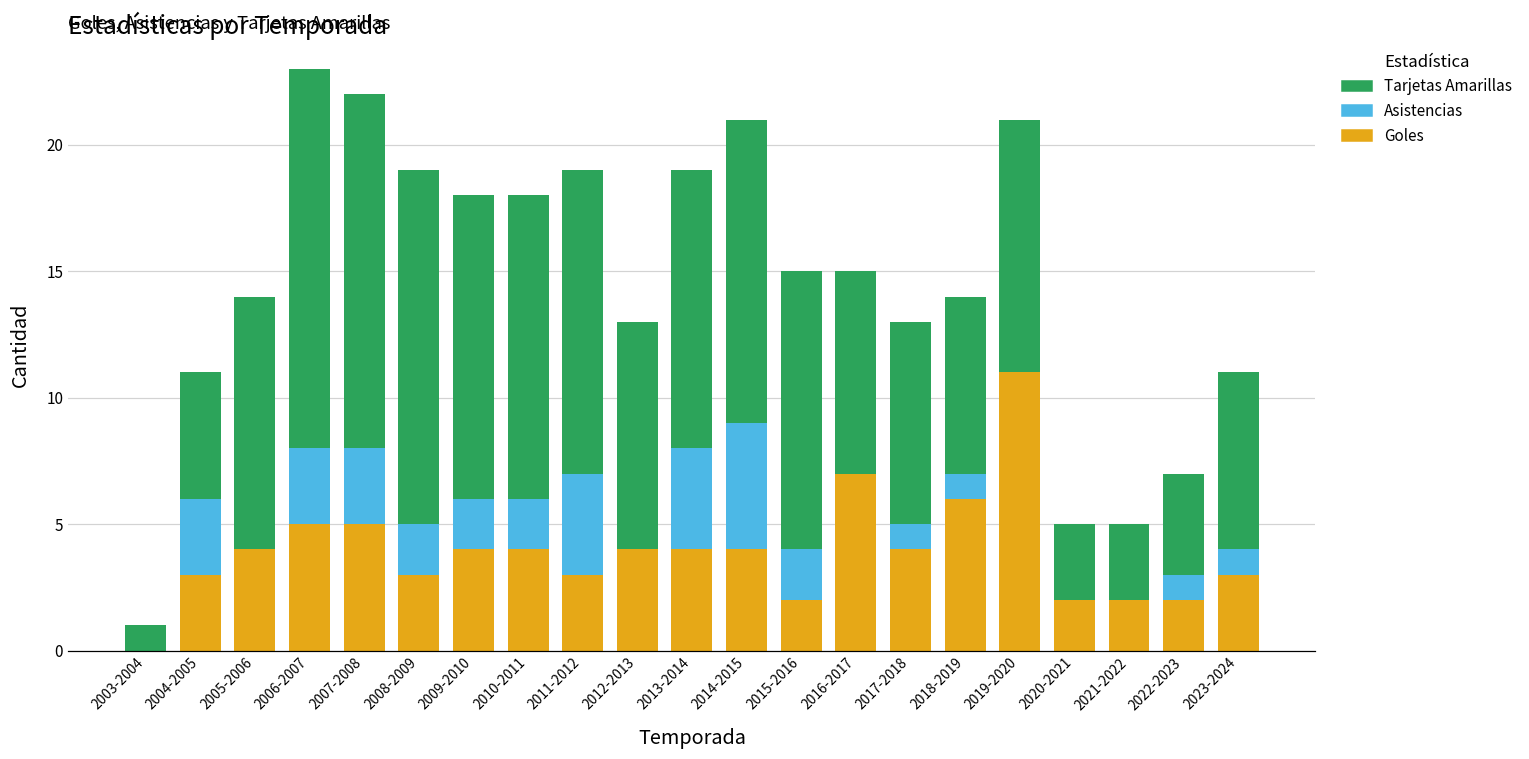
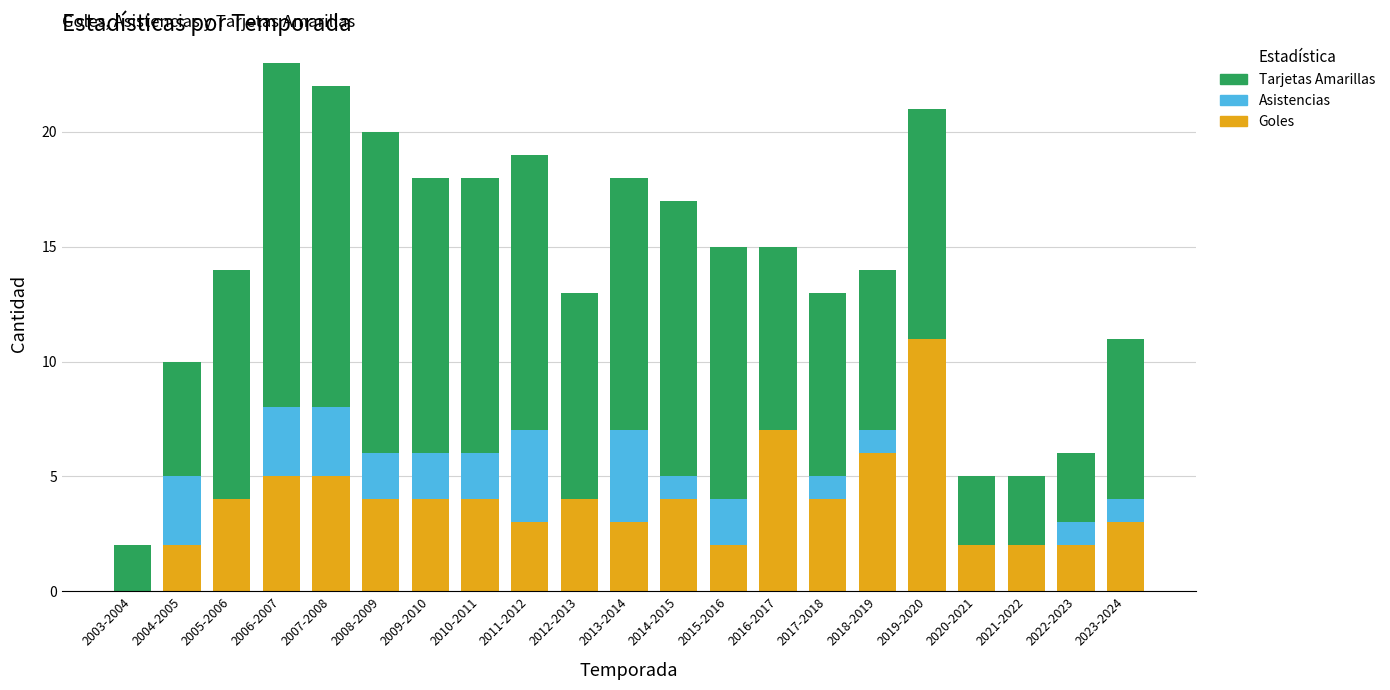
  {
    "Goles": {
      "2003-2004": 0,
-     "2004-2005": 3,
+     "2004-2005": 2,
      "2005-2006": 4,
      "2006-2007": 5,
      "2007-2008": 5,
-     "2008-2009": 3,
+     "2008-2009": 4,
      "2009-2010": 4,
      "2010-2011": 4,
      "2011-2012": 3,
      "2012-2013": 4,
-     "2013-2014": 4,
+     "2013-2014": 3,
      "2014-2015": 4,
      "2015-2016": 2,
      "2016-2017": 7,
      "2017-2018": 4,
      "2018-2019": 6,
      "2019-2020": 11,
      "2020-2021": 2,
      "2021-2022": 2,
      "2022-2023": 2,
      "2023-2024": 3
    },
    "Asistencias": {
-     "2014-2015": 5
+     "2014-2015": 1
    },
    "Tarjetas Amarillas": {
-     "2003-2004": 1,
+     "2003-2004": 2,
      "2004-2005": 5,
      "2005-2006": 10,
      "2006-2007": 15,
      "2007-2008": 14,
      "2008-2009": 14,
      "2009-2010": 12,
      "2010-2011": 12,
      "2011-2012": 12,
      "2012-2013": 9,
      "2013-2014": 11,
      "2014-2015": 12,
      "2015-2016": 11,
      "2016-2017": 8,
      "2017-2018": 8,
      "2018-2019": 7,
      "2019-2020": 10,
      "2020-2021": 3,
      "2021-2022": 3,
-     "2022-2023": 4,
+     "2022-2023": 3,
      "2023-2024": 7
    }
  }
